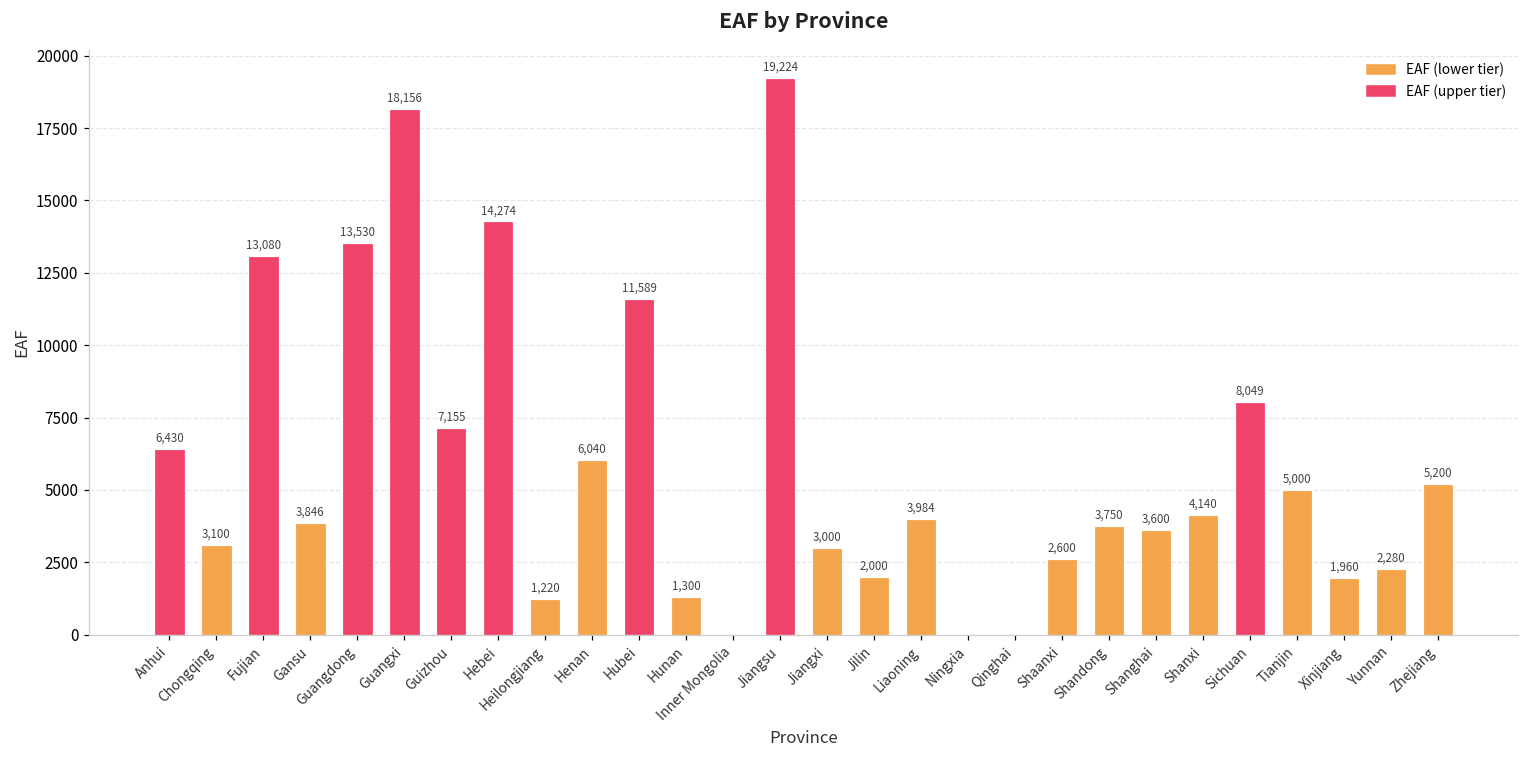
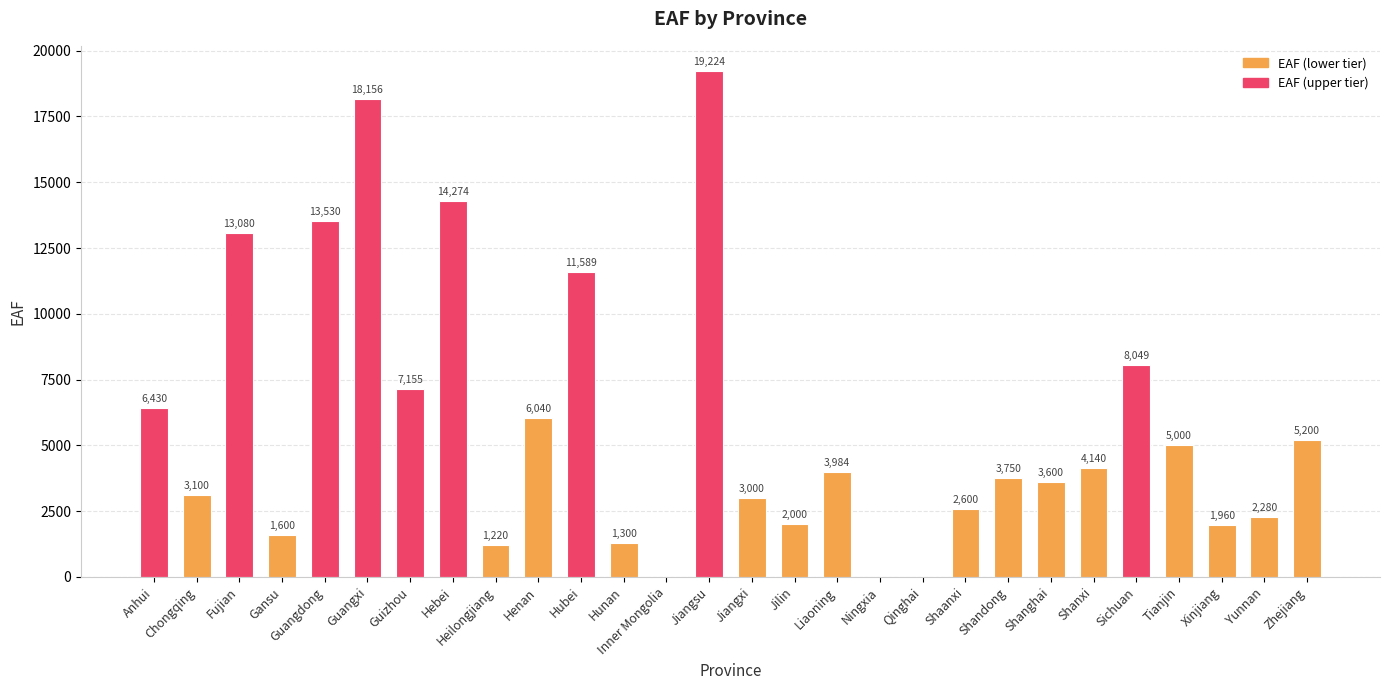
  {
    "Anhui": "6,430",
    "Chongqing": "3,100",
    "Fujian": "13,080",
-   "Gansu": "3,846",
+   "Gansu": "1,600",
    "Guangdong": "13,530",
    "Guangxi": "18,156",
    "Guizhou": "7,155",
    "Hebei": "14,274",
    "Heilongjiang": "1,220",
    "Henan": "6,040",
    "Hubei": "11,589",
    "Hunan": "1,300",
    "Jiangsu": "19,224",
    "Jiangxi": "3,000",
    "Jilin": "2,000",
    "Liaoning": "3,984",
    "Shaanxi": "2,600",
    "Shandong": "3,750",
    "Shanghai": "3,600",
    "Shanxi": "4,140",
    "Sichuan": "8,049",
    "Tianjin": "5,000",
    "Xinjiang": "1,960",
    "Yunnan": "2,280",
    "Zhejiang": "5,200"
  }
